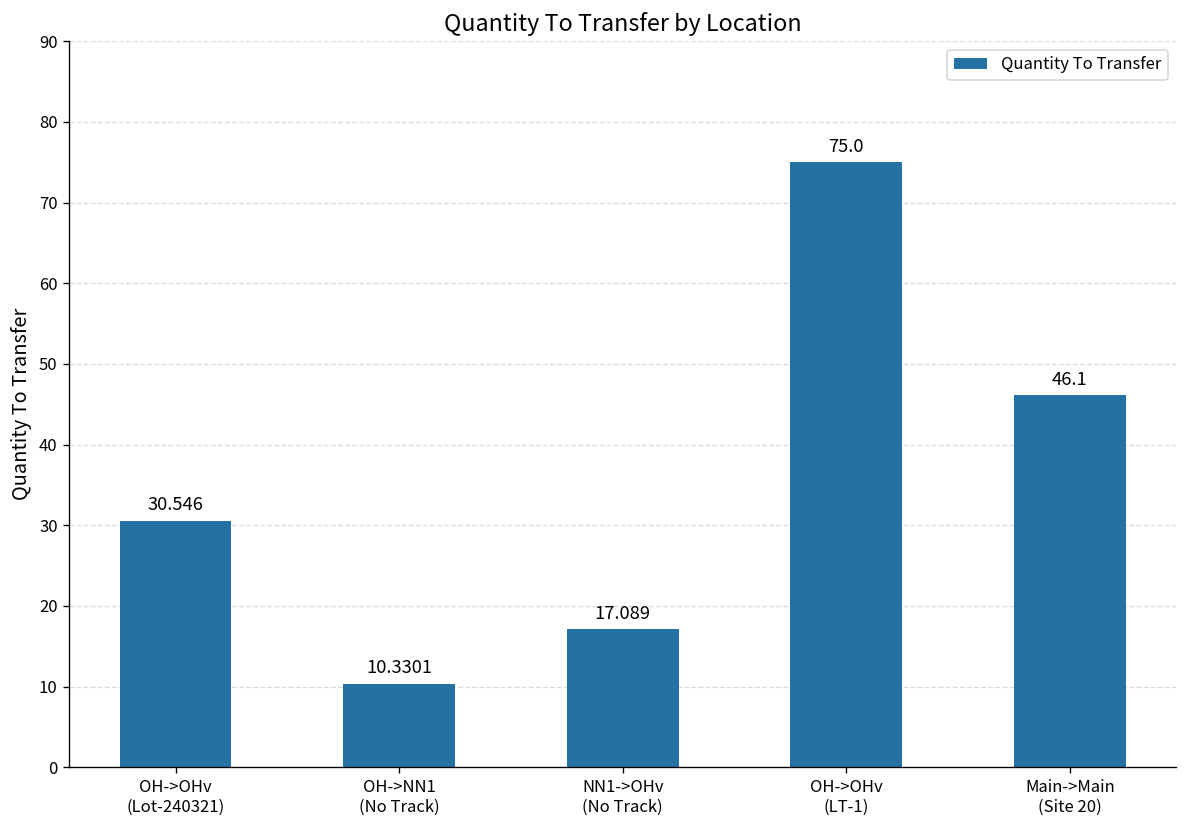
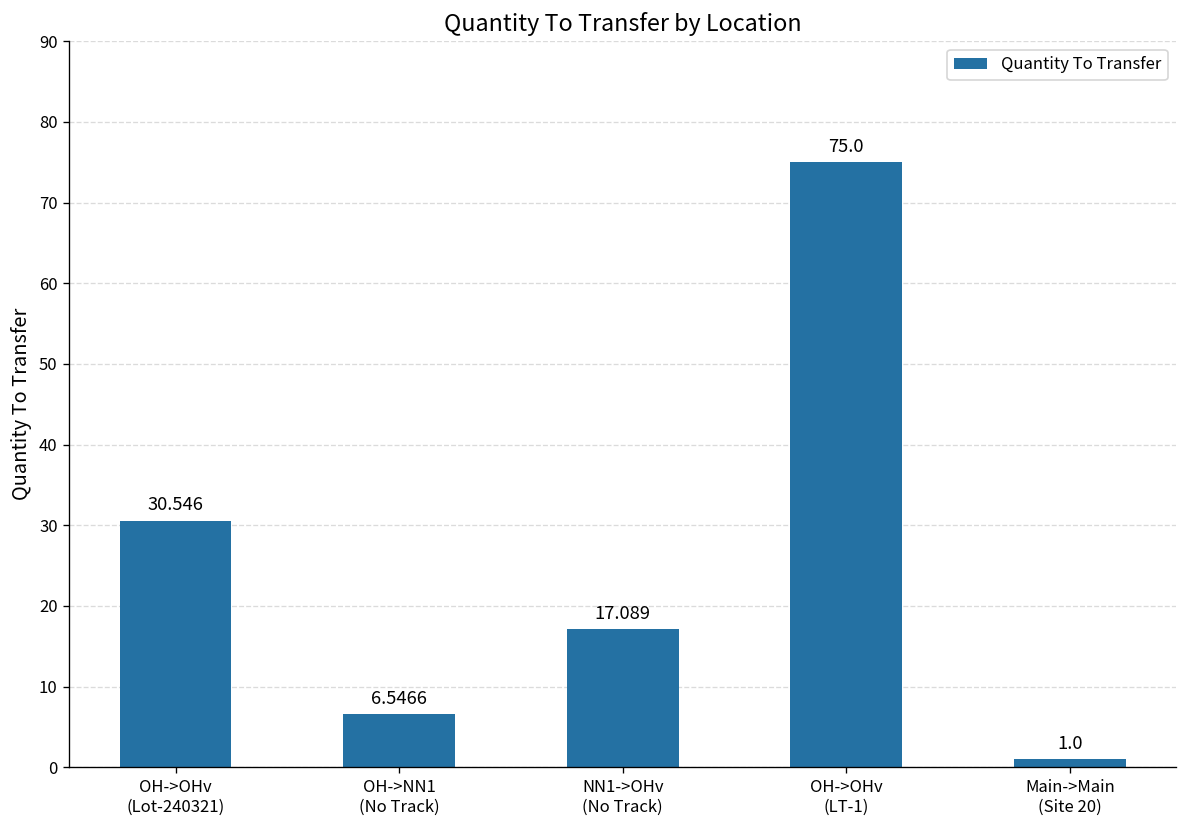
  {
    "OH->OHv (Lot-240321)": 30.546,
-   "OH->NN1 (No Track)": 10.3301,
+   "OH->NN1 (No Track)": 6.5466,
    "NN1->OHv (No Track)": 17.089,
    "OH->OHv (LT-1)": 75.0,
-   "Main->Main (Site 20)": 46.1
+   "Main->Main (Site 20)": 1.0
  }
